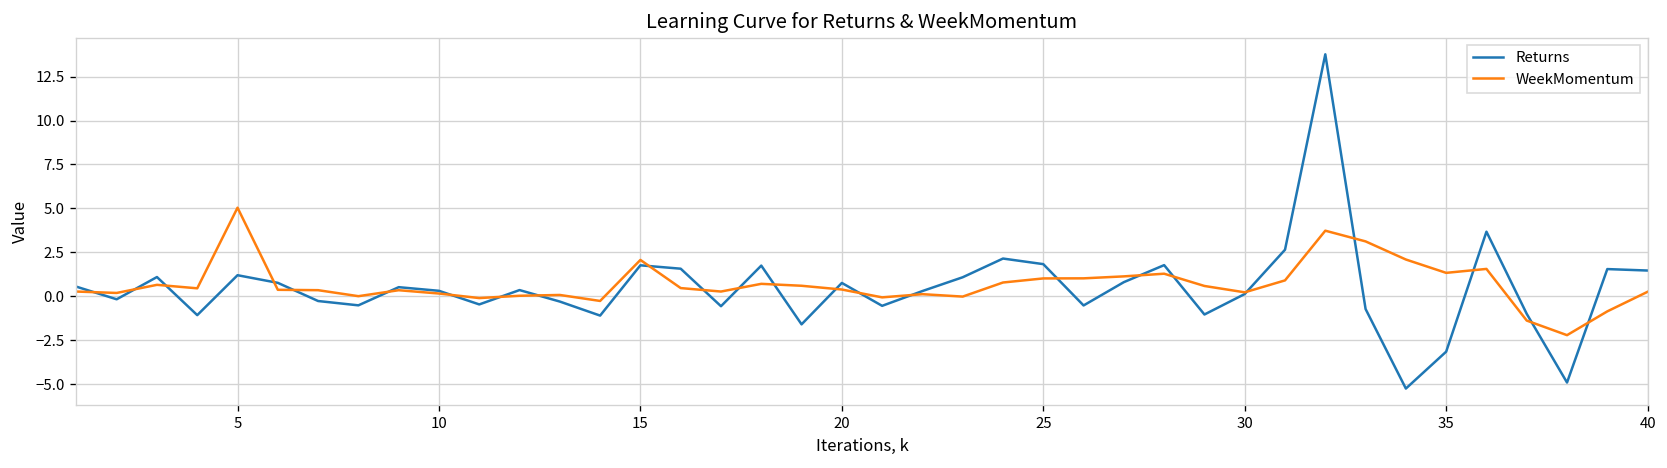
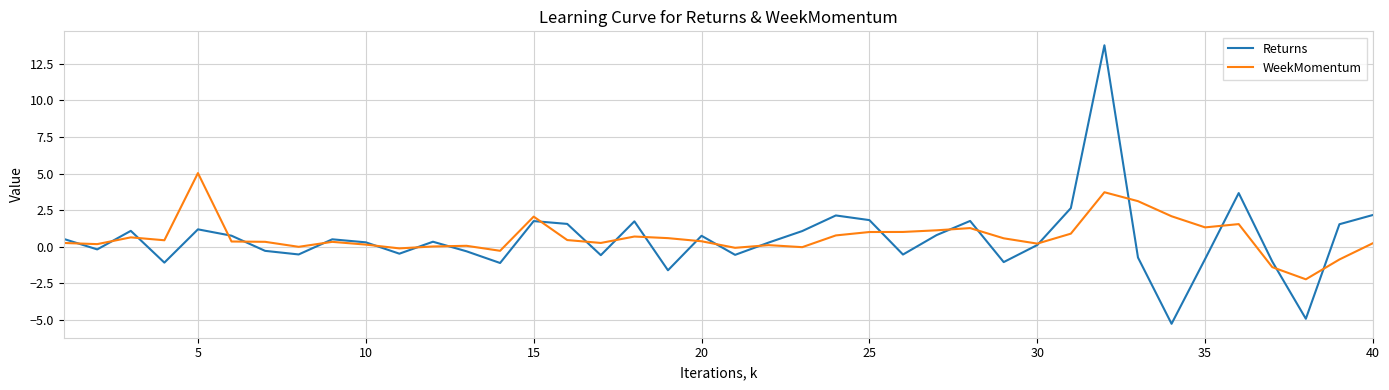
  {
    "Returns": {
      "5": 1.2,
      "15": 1.8,
      "20": 0.8,
      "25": 1.8,
-     "35": -3.2,
-     "40": 1.5
+     "35": -0.8,
+     "40": 2.2
    },
    "WeekMomentum": {
      "5": 5.0,
      "15": 2.1,
      "20": 0.4,
      "25": 1.0,
      "35": 1.3,
      "40": 0.3
    }
  }
